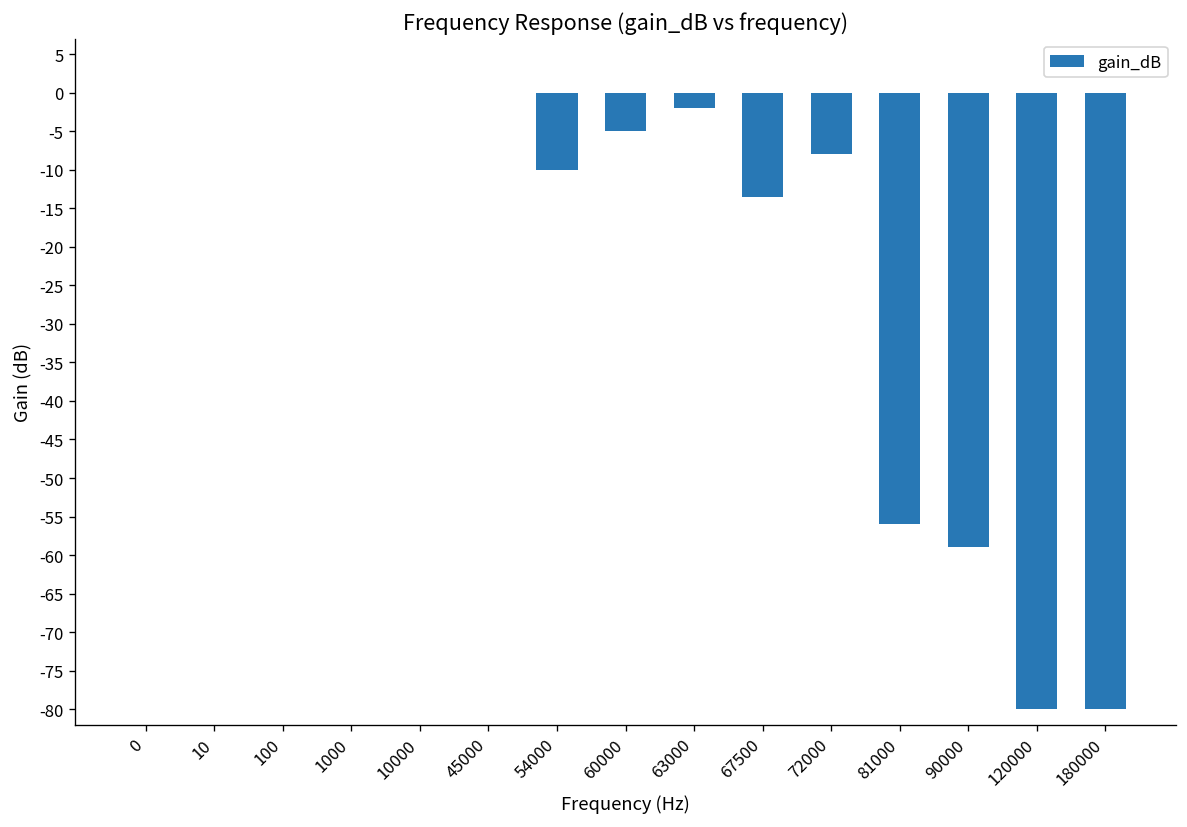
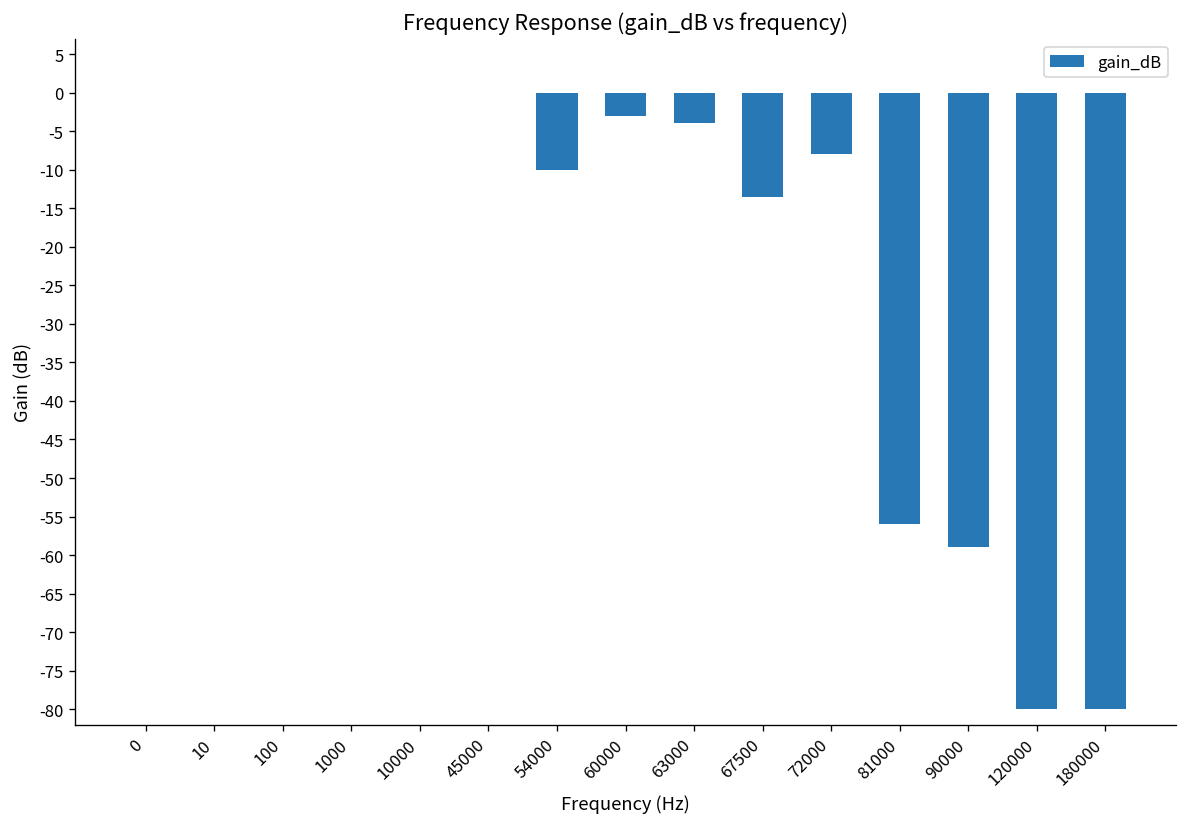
  {
    "0": 0,
    "10": 0,
    "100": 0,
    "1000": 0,
    "10000": 0,
    "45000": 0,
    "54000": -10,
-   "60000": -5,
-   "63000": -2,
+   "60000": -3,
+   "63000": -4,
    "67500": -14,
    "72000": -8,
    "81000": -56,
    "90000": -59,
    "120000": -80,
    "180000": -80
  }
